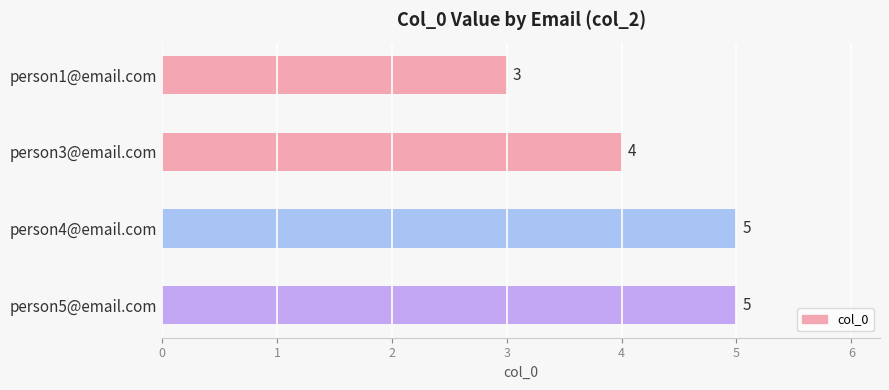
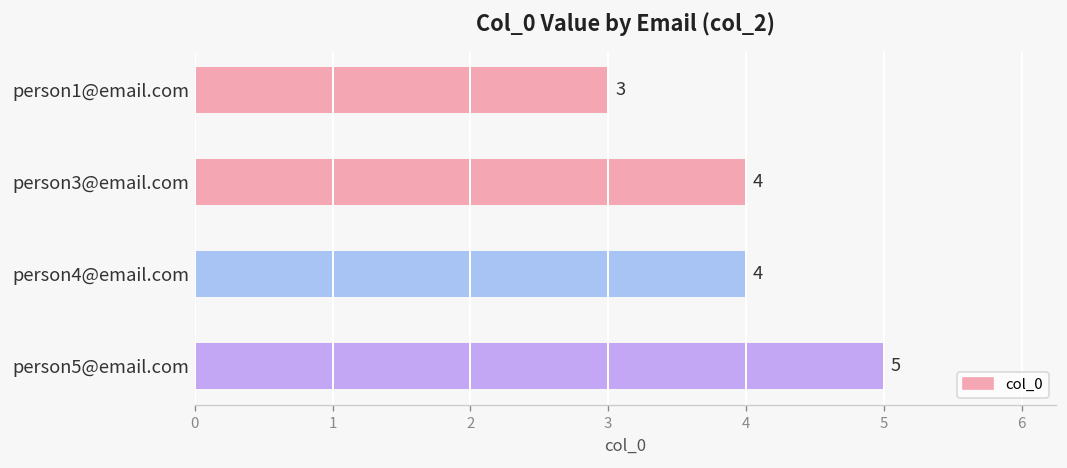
  {
    "person1@email.com": 3,
    "person3@email.com": 4,
-   "person4@email.com": 5,
+   "person4@email.com": 4,
    "person5@email.com": 5
  }
